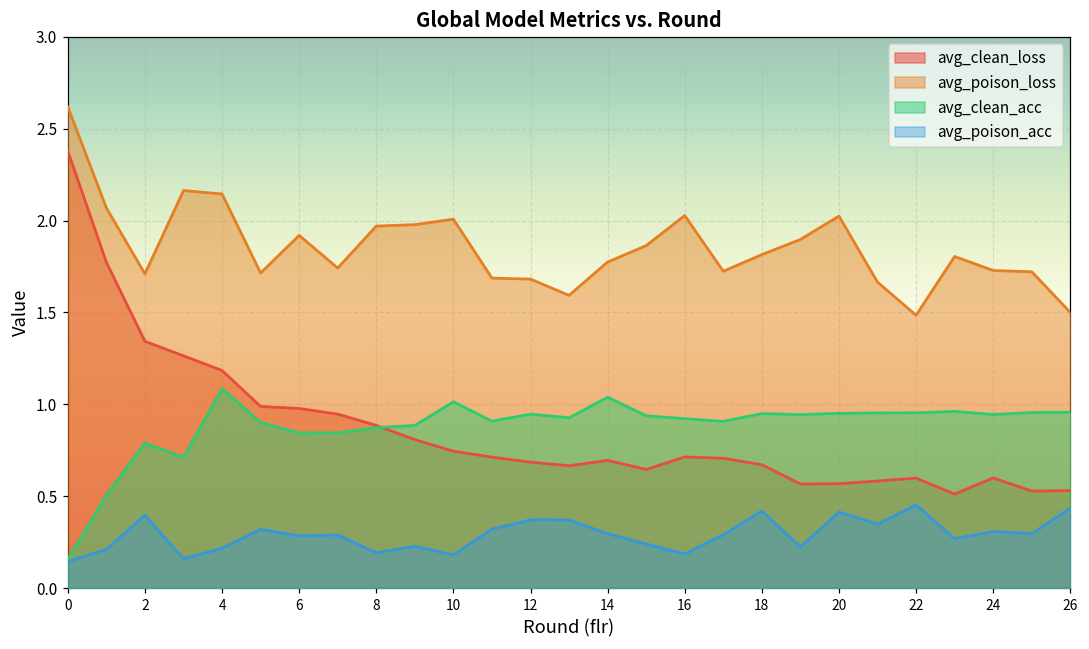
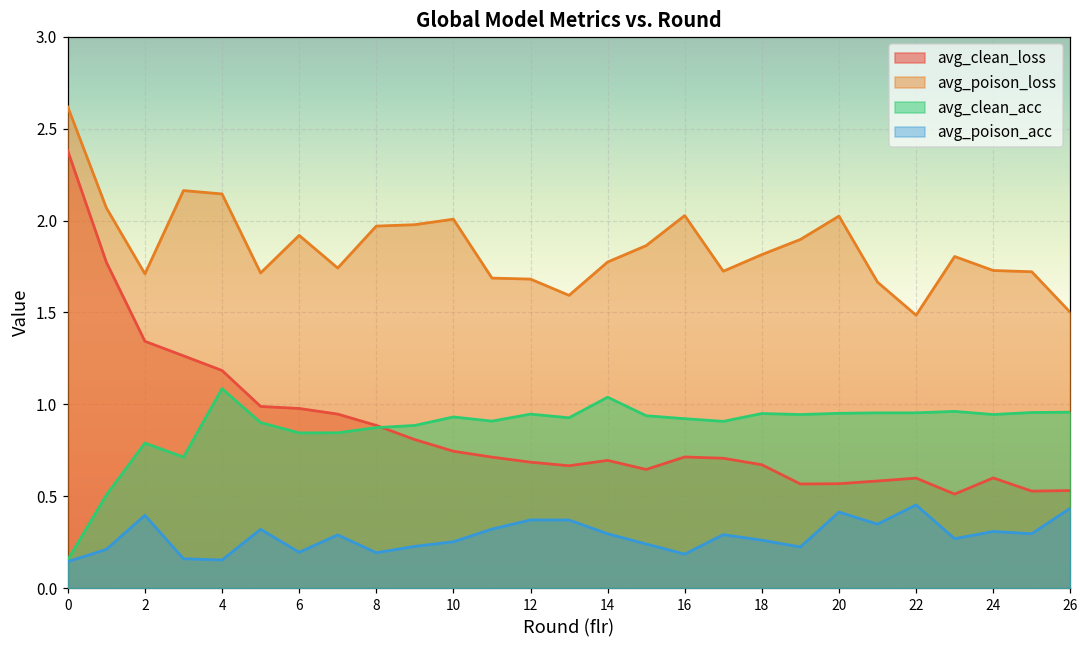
  {
    "avg_clean_acc": {
      "2": 0.79,
      "4": 1.09,
      "6": 0.84,
-     "10": 1.01,
+     "10": 0.93,
      "12": 0.95,
      "14": 1.04,
      "16": 0.92,
      "18": 0.95,
      "20": 0.95,
      "22": 0.95,
      "24": 0.94,
      "26": 0.96
    },
    "avg_poison_acc": {
      "2": 0.40,
-     "4": 0.22,
-     "6": 0.28,
+     "4": 0.15,
+     "6": 0.20,
      "8": 0.19,
-     "10": 0.18,
+     "10": 0.25,
      "12": 0.37,
      "14": 0.30,
      "16": 0.19,
-     "18": 0.42,
+     "18": 0.26,
      "20": 0.41,
      "22": 0.45,
      "24": 0.31,
      "26": 0.44
    }
  }
